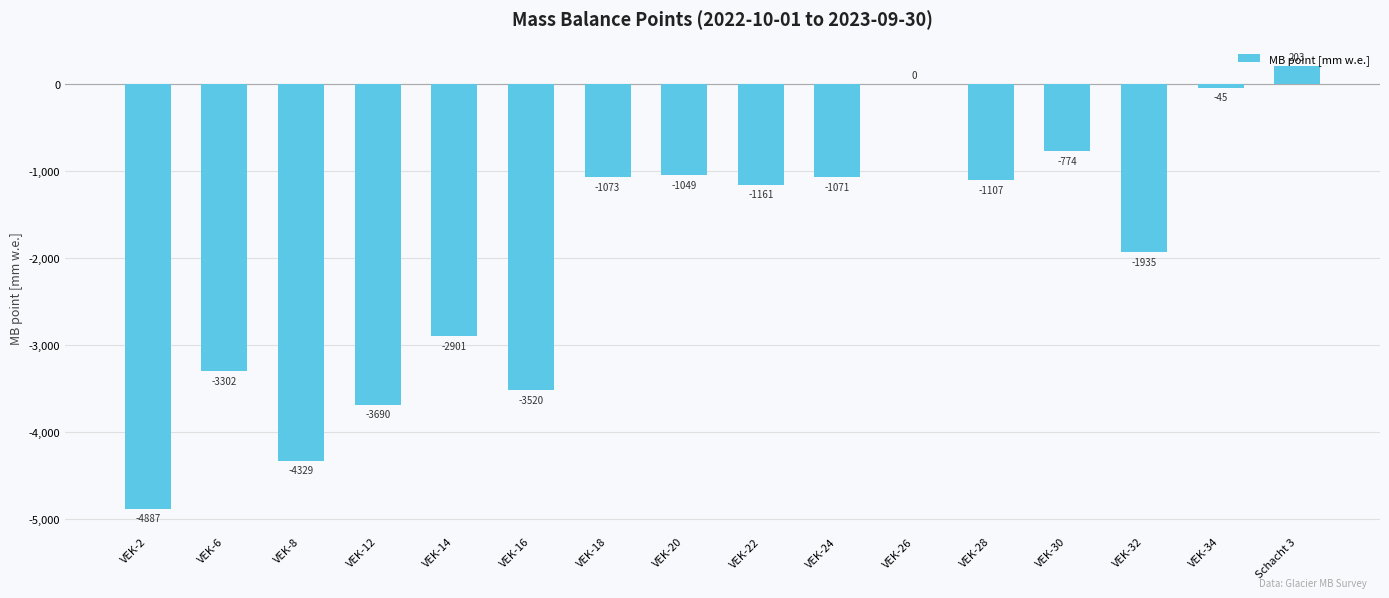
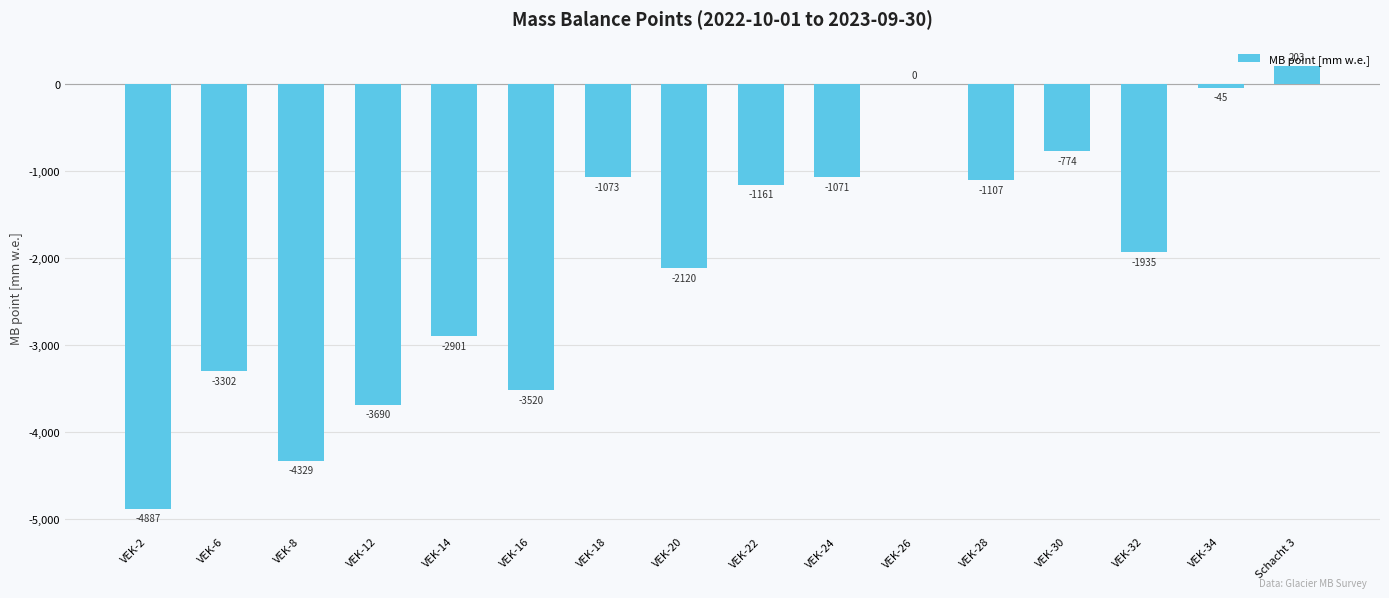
  {
    "VEK-2": -4887,
    "VEK-6": -3302,
    "VEK-8": -4329,
    "VEK-12": -3690,
    "VEK-14": -2901,
    "VEK-16": -3520,
    "VEK-18": -1073,
-   "VEK-20": -1049,
+   "VEK-20": -2120,
    "VEK-22": -1161,
    "VEK-24": -1071,
    "VEK-26": 0,
    "VEK-28": -1107,
    "VEK-30": -774,
    "VEK-32": -1935,
    "VEK-34": -45,
    "Schacht 3": 203
  }
